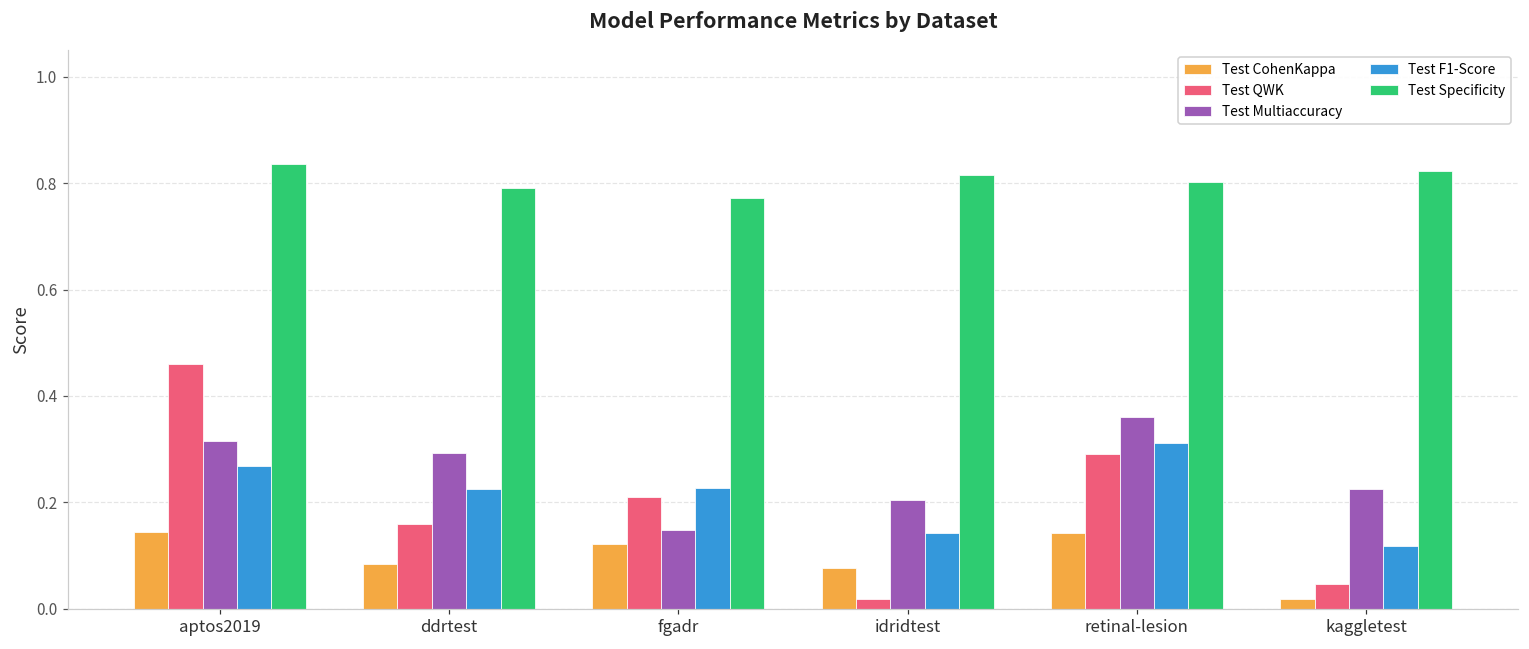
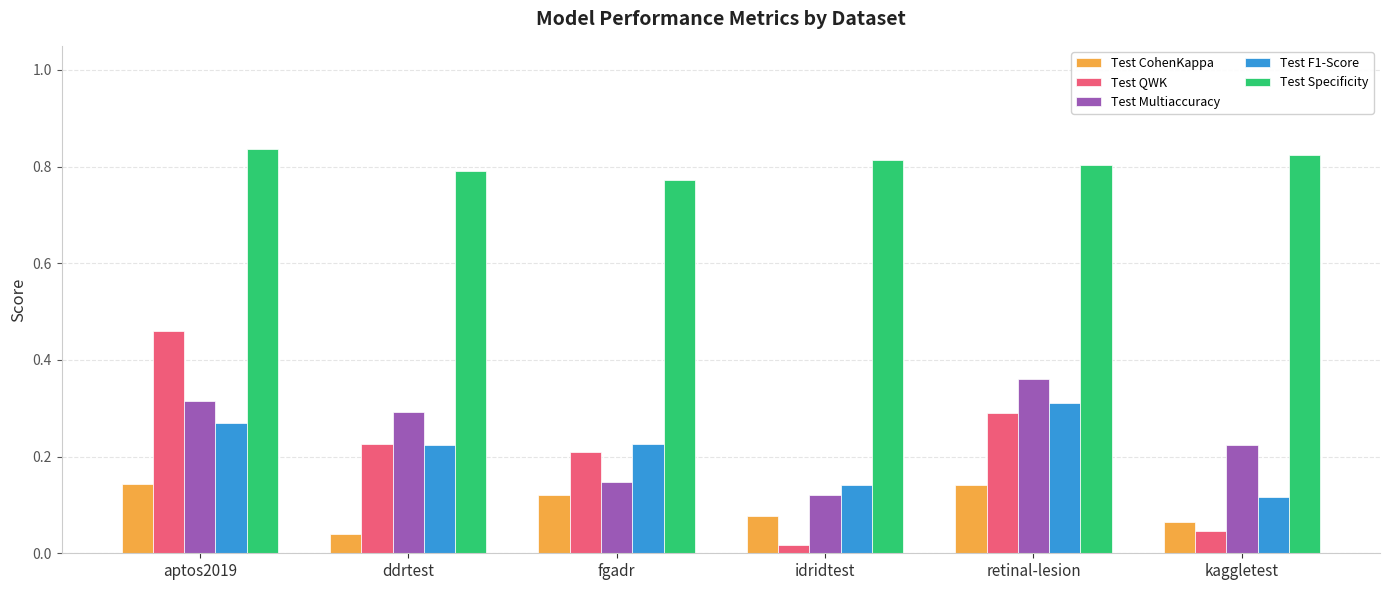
  {
    "Test CohenKappa": {
      "aptos2019": 0.14,
-     "ddrtest": 0.08,
+     "ddrtest": 0.04,
      "fgadr": 0.12,
      "idridtest": 0.08,
      "retinal-lesion": 0.14,
-     "kaggletest": 0.02
+     "kaggletest": 0.07
    },
    "Test QWK": {
      "aptos2019": 0.46,
-     "ddrtest": 0.16,
+     "ddrtest": 0.23,
      "fgadr": 0.21,
      "idridtest": 0.02,
      "retinal-lesion": 0.29,
      "kaggletest": 0.05
    },
    "Test Multiaccuracy": {
      "aptos2019": 0.31,
      "ddrtest": 0.29,
      "fgadr": 0.15,
-     "idridtest": 0.20,
+     "idridtest": 0.12,
      "retinal-lesion": 0.36,
      "kaggletest": 0.23
    },
    "Test F1-Score": {
      "aptos2019": 0.27,
      "ddrtest": 0.22,
      "fgadr": 0.23,
      "idridtest": 0.14,
      "retinal-lesion": 0.31,
      "kaggletest": 0.12
    },
    "Test Specificity": {
      "aptos2019": 0.84,
      "ddrtest": 0.79,
      "fgadr": 0.77,
      "idridtest": 0.81,
      "retinal-lesion": 0.80,
      "kaggletest": 0.82
    }
  }
